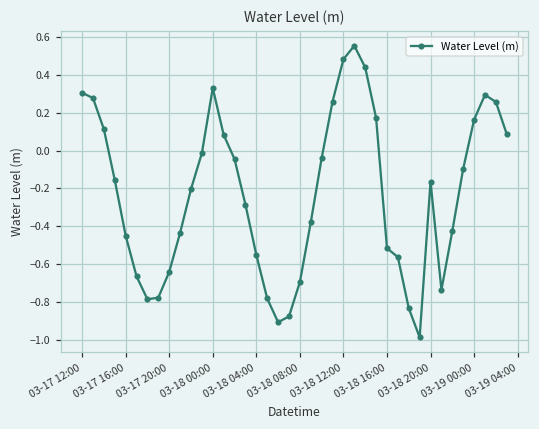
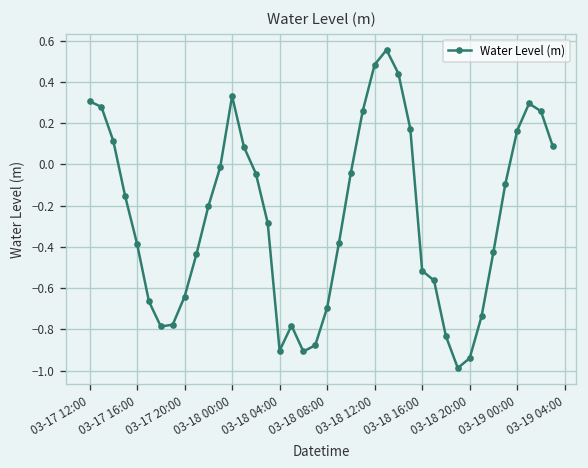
  {
    "03-17 12:00": 0.31,
-   "03-17 16:00": -0.45,
+   "03-17 16:00": -0.39,
    "03-17 20:00": -0.64,
    "03-18 00:00": 0.33,
-   "03-18 04:00": -0.55,
+   "03-18 04:00": -0.90,
    "03-18 08:00": -0.69,
    "03-18 12:00": 0.48,
    "03-18 16:00": -0.52,
-   "03-18 20:00": -0.16,
+   "03-18 20:00": -0.94,
    "03-19 00:00": 0.16
  }
